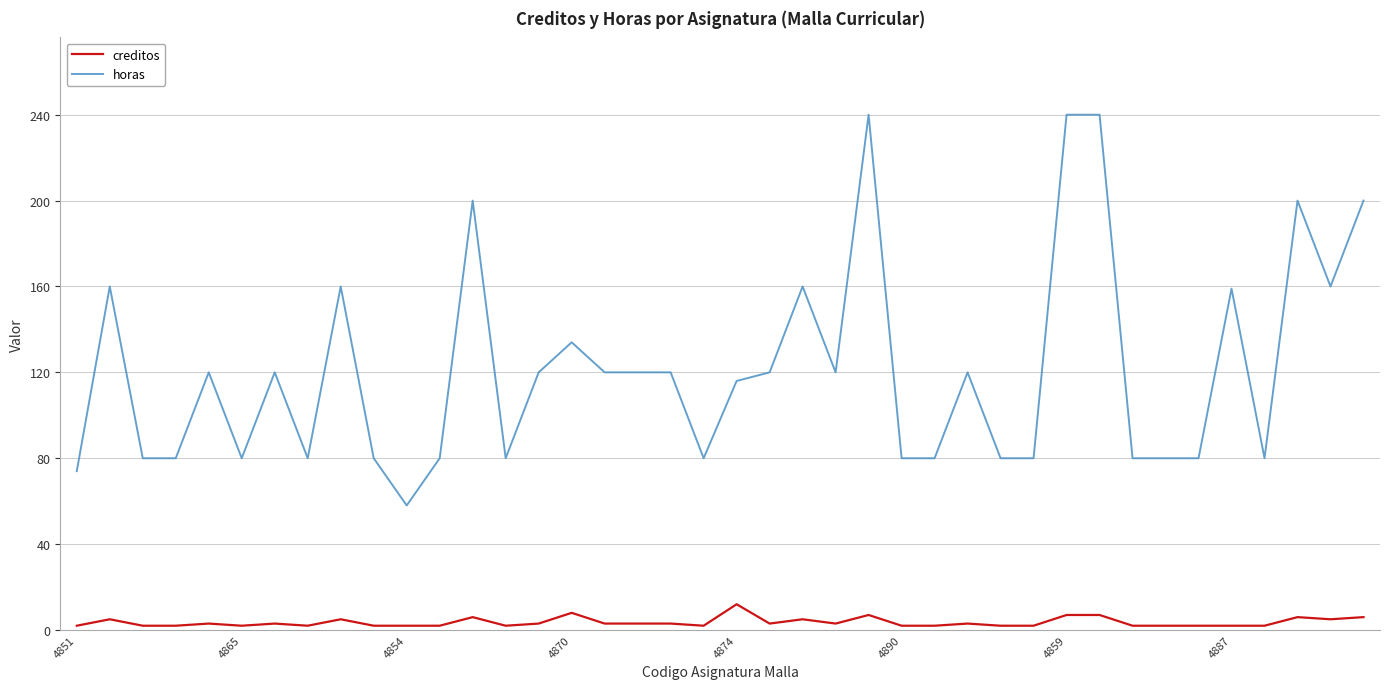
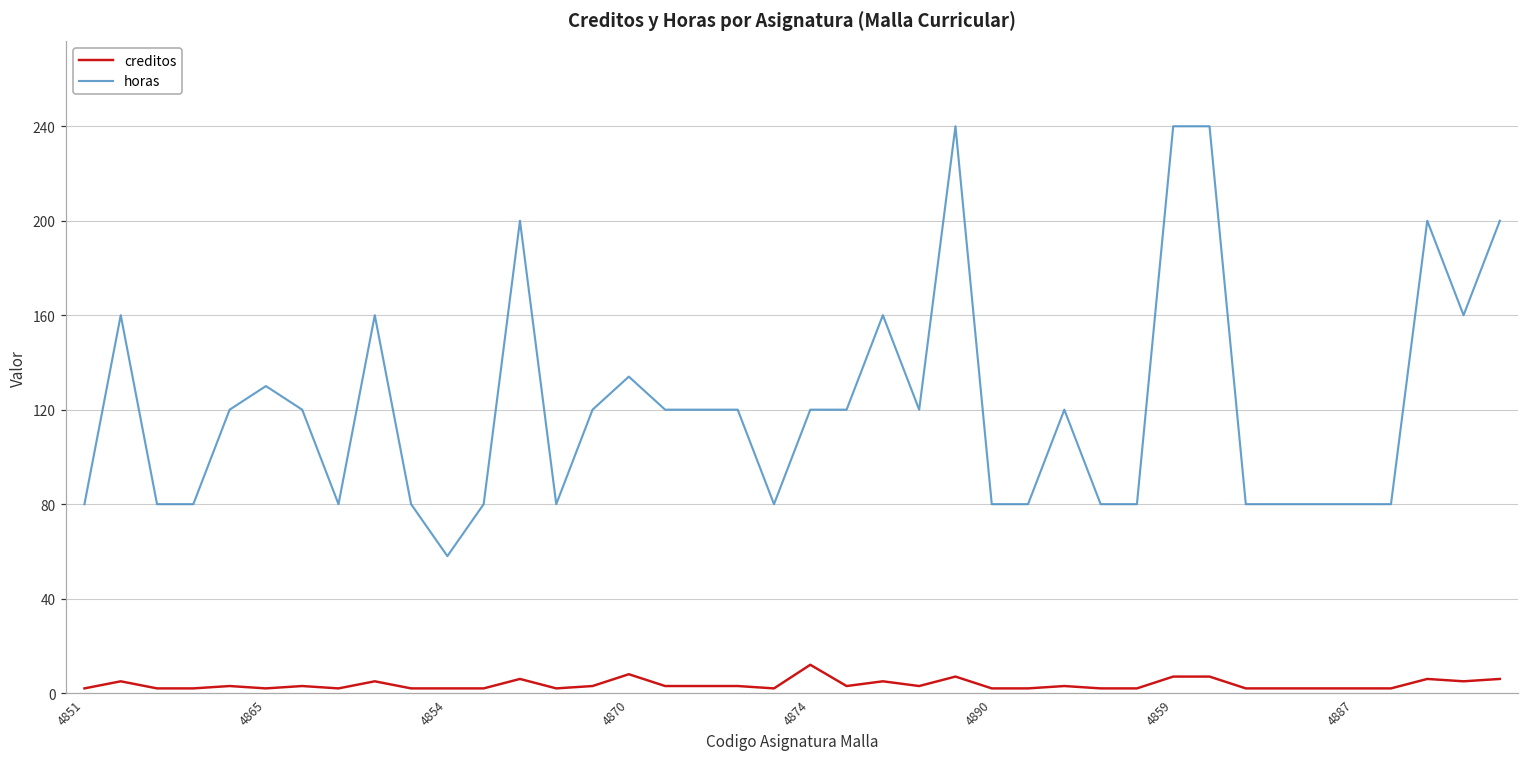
  {
    "creditos": {
      "4851": 2,
      "4865": 2,
      "4854": 2,
      "4870": 8,
      "4874": 12,
      "4890": 2,
      "4859": 7,
      "4887": 2
    },
    "horas": {
-     "4851": 74,
-     "4865": 80,
+     "4851": 80,
+     "4865": 130,
      "4854": 58,
      "4870": 134,
-     "4874": 116,
+     "4874": 120,
      "4890": 80,
      "4859": 240,
-     "4887": 159
+     "4887": 80
    }
  }
